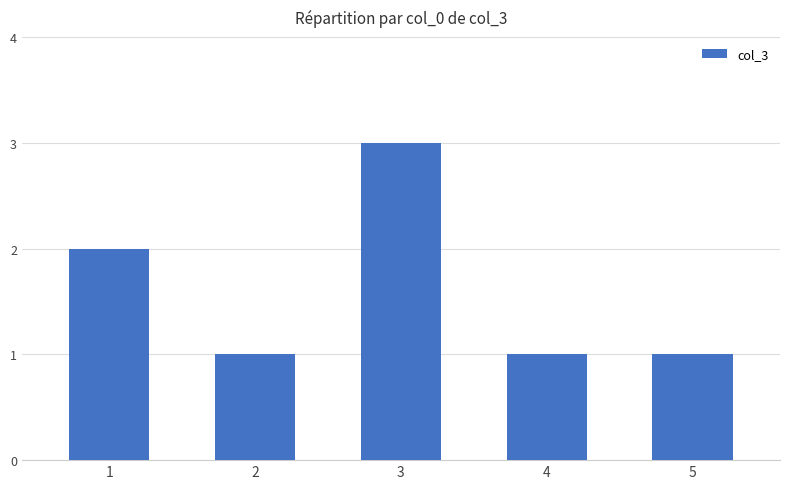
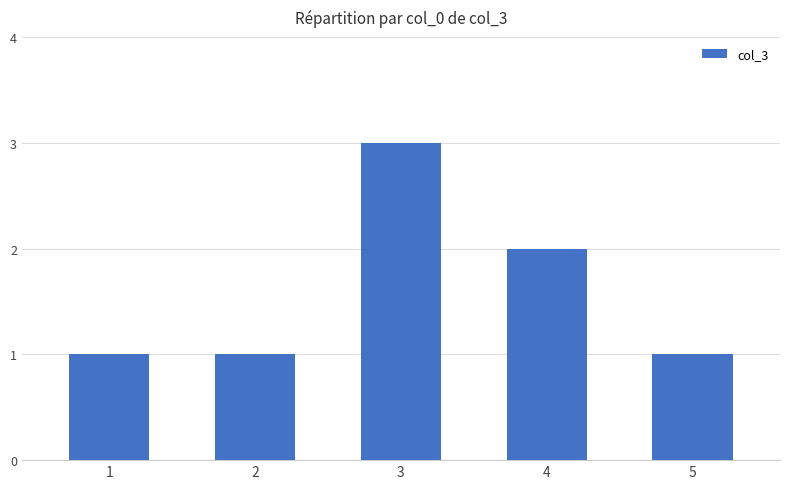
  {
-   "1": 2,
+   "1": 1,
    "2": 1,
    "3": 3,
-   "4": 1,
+   "4": 2,
    "5": 1
  }
